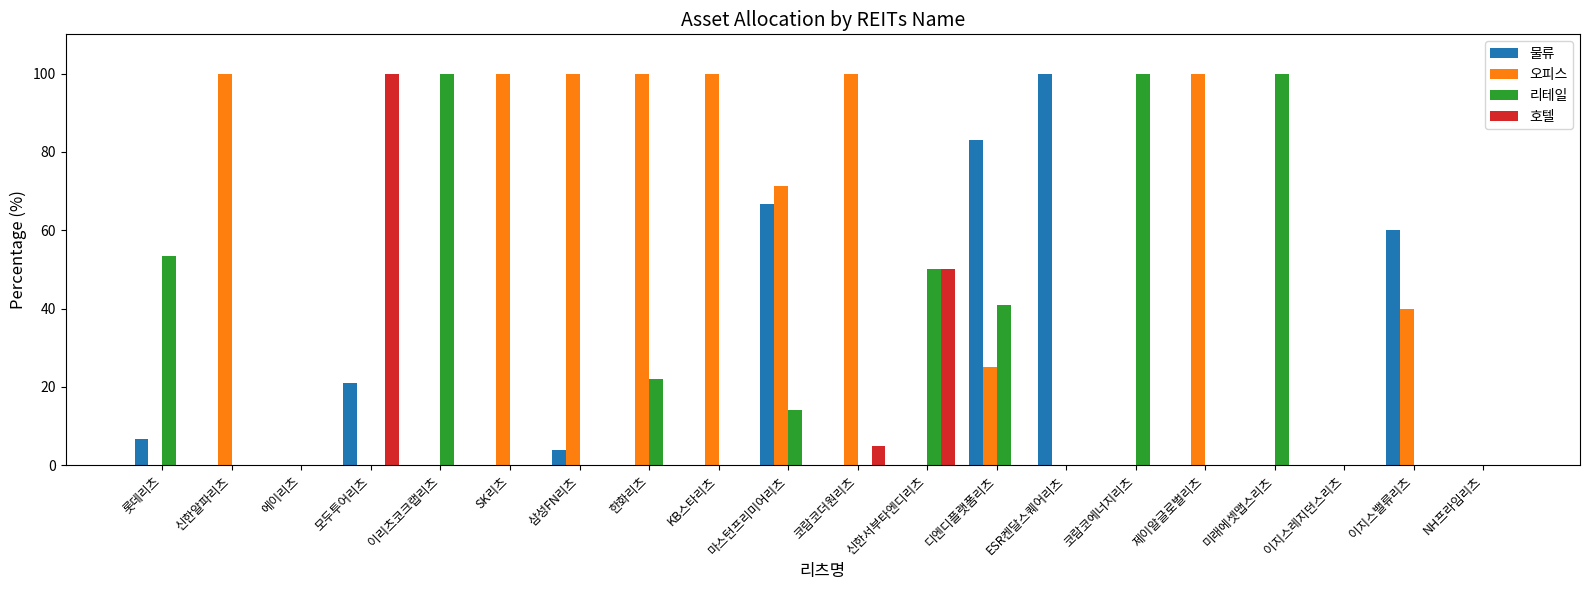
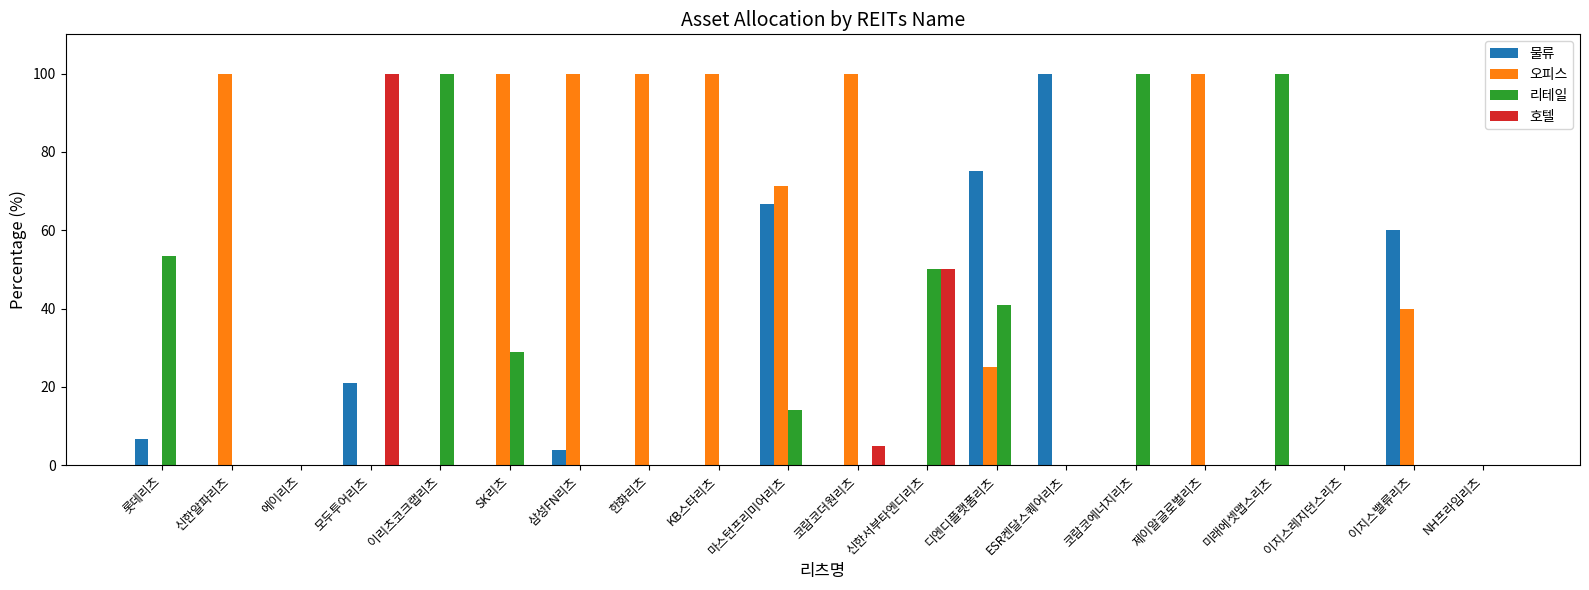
  {
    "물류": {
      "롯데리츠": 7,
      "신한알파리츠": 0,
      "에이리츠": 0,
      "모두투어리츠": 21,
      "이리츠코크랩리츠": 0,
      "SK리츠": 0,
      "삼성FN리츠": 4,
      "한화리츠": 0,
      "KB스타리츠": 0,
      "마스턴프리미어리츠": 67,
      "코람코더원리츠": 0,
      "신한서부타엔디리츠": 0,
-     "디엔디플랫폼리츠": 83,
+     "디엔디플랫폼리츠": 75,
      "ESR켄달스퀘어리츠": 100,
      "코람코에너지리츠": 0,
      "제이알글로벌리츠": 0,
      "미래에셋맵스리츠": 0,
      "이지스레지던스리츠": 0,
      "이지스밸류리츠": 60,
      "NH프라임리츠": 0
    },
    "오피스": {
      "롯데리츠": 0,
      "신한알파리츠": 100,
      "에이리츠": 0,
      "모두투어리츠": 0,
      "이리츠코크랩리츠": 0,
      "SK리츠": 100,
      "삼성FN리츠": 100,
      "한화리츠": 100,
      "KB스타리츠": 100,
      "마스턴프리미어리츠": 71,
      "코람코더원리츠": 100,
      "신한서부타엔디리츠": 0,
      "디엔디플랫폼리츠": 25,
      "ESR켄달스퀘어리츠": 0,
      "코람코에너지리츠": 0,
      "제이알글로벌리츠": 100,
      "미래에셋맵스리츠": 0,
      "이지스레지던스리츠": 0,
      "이지스밸류리츠": 40,
      "NH프라임리츠": 0
    },
    "리테일": {
      "롯데리츠": 53,
      "신한알파리츠": 0,
      "에이리츠": 0,
      "모두투어리츠": 0,
      "이리츠코크랩리츠": 100,
-     "SK리츠": 0,
+     "SK리츠": 29,
      "삼성FN리츠": 0,
-     "한화리츠": 22,
+     "한화리츠": 0,
      "KB스타리츠": 0,
      "마스턴프리미어리츠": 14,
      "코람코더원리츠": 0,
      "신한서부타엔디리츠": 50,
      "디엔디플랫폼리츠": 41,
      "ESR켄달스퀘어리츠": 0,
      "코람코에너지리츠": 100,
      "제이알글로벌리츠": 0,
      "미래에셋맵스리츠": 100,
      "이지스레지던스리츠": 0,
      "이지스밸류리츠": 0,
      "NH프라임리츠": 0
    },
    "호텔": {
      "롯데리츠": 0,
      "신한알파리츠": 0,
      "에이리츠": 0,
      "모두투어리츠": 100,
      "이리츠코크랩리츠": 0,
      "SK리츠": 0,
      "삼성FN리츠": 0,
      "한화리츠": 0,
      "KB스타리츠": 0,
      "마스턴프리미어리츠": 0,
      "코람코더원리츠": 5,
      "신한서부타엔디리츠": 50,
      "디엔디플랫폼리츠": 0,
      "ESR켄달스퀘어리츠": 0,
      "코람코에너지리츠": 0,
      "제이알글로벌리츠": 0,
      "미래에셋맵스리츠": 0,
      "이지스레지던스리츠": 0,
      "이지스밸류리츠": 0,
      "NH프라임리츠": 0
    }
  }
